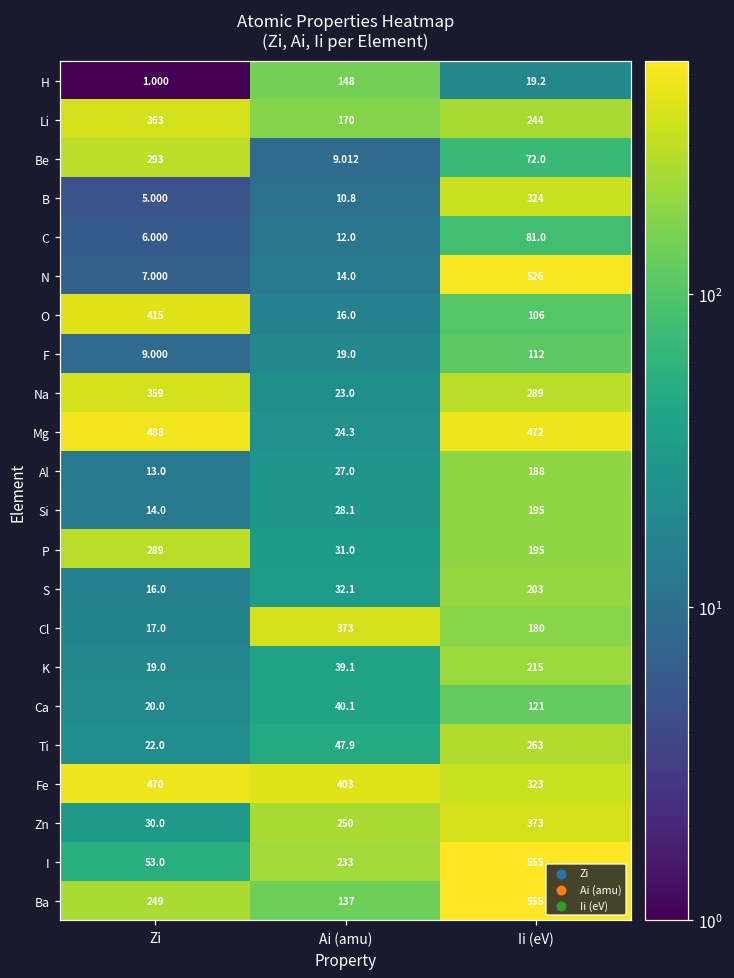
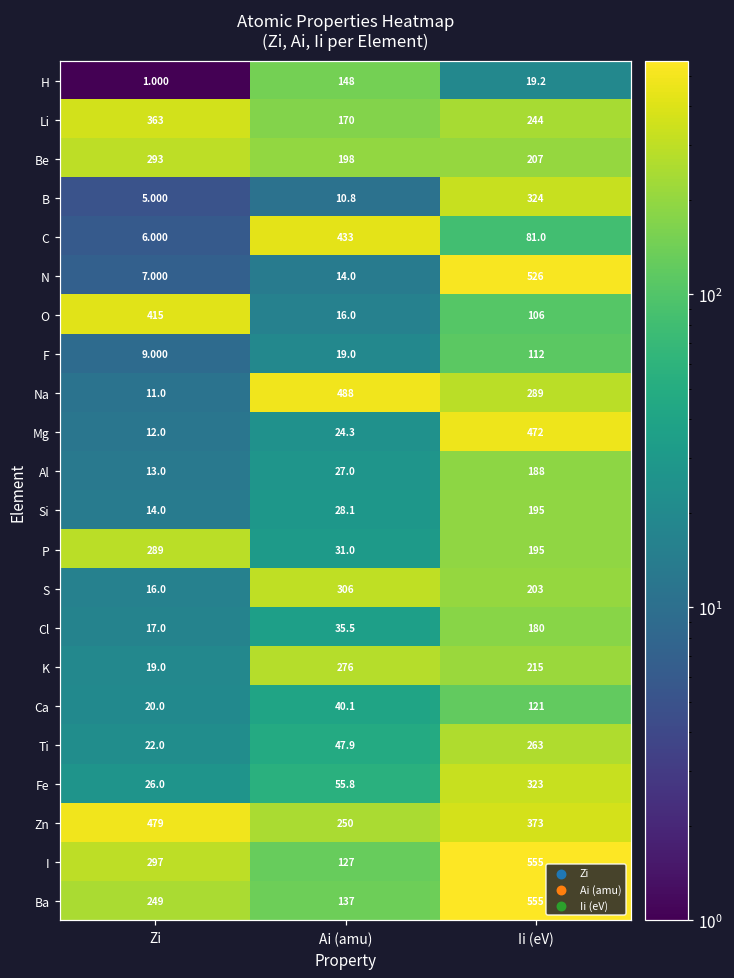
  {
    "H": {
      "Zi": 1.000,
      "Ai (amu)": 148,
      "Ii (eV)": 19.2
    },
    "Li": {
      "Zi": 363,
      "Ai (amu)": 170,
      "Ii (eV)": 244
    },
    "Be": {
      "Zi": 293,
-     "Ai (amu)": 9.012,
-     "Ii (eV)": 72.0
+     "Ai (amu)": 198,
+     "Ii (eV)": 207
    },
    "B": {
      "Zi": 5.000,
      "Ai (amu)": 10.8,
      "Ii (eV)": 324
    },
    "C": {
      "Zi": 6.000,
-     "Ai (amu)": 12.0,
+     "Ai (amu)": 433,
      "Ii (eV)": 81.0
    },
    "N": {
      "Zi": 7.000,
      "Ai (amu)": 14.0,
      "Ii (eV)": 526
    },
    "O": {
      "Zi": 415,
      "Ai (amu)": 16.0,
      "Ii (eV)": 106
    },
    "F": {
      "Zi": 9.000,
      "Ai (amu)": 19.0,
      "Ii (eV)": 112
    },
    "Na": {
-     "Zi": 359,
-     "Ai (amu)": 23.0,
+     "Zi": 11.0,
+     "Ai (amu)": 488,
      "Ii (eV)": 289
    },
    "Mg": {
-     "Zi": 488,
+     "Zi": 12.0,
      "Ai (amu)": 24.3,
      "Ii (eV)": 472
    },
    "Al": {
      "Zi": 13.0,
      "Ai (amu)": 27.0,
      "Ii (eV)": 188
    },
    "Si": {
      "Zi": 14.0,
      "Ai (amu)": 28.1,
      "Ii (eV)": 195
    },
    "P": {
      "Zi": 289,
      "Ai (amu)": 31.0,
      "Ii (eV)": 195
    },
    "S": {
      "Zi": 16.0,
-     "Ai (amu)": 32.1,
+     "Ai (amu)": 306,
      "Ii (eV)": 203
    },
    "Cl": {
      "Zi": 17.0,
-     "Ai (amu)": 373,
+     "Ai (amu)": 35.5,
      "Ii (eV)": 180
    },
    "K": {
      "Zi": 19.0,
-     "Ai (amu)": 39.1,
+     "Ai (amu)": 276,
      "Ii (eV)": 215
    },
    "Ca": {
      "Zi": 20.0,
      "Ai (amu)": 40.1,
      "Ii (eV)": 121
    },
    "Ti": {
      "Zi": 22.0,
      "Ai (amu)": 47.9,
      "Ii (eV)": 263
    },
    "Fe": {
-     "Zi": 470,
-     "Ai (amu)": 403,
+     "Zi": 26.0,
+     "Ai (amu)": 55.8,
      "Ii (eV)": 323
    },
    "Zn": {
-     "Zi": 30.0,
+     "Zi": 479,
      "Ai (amu)": 250,
      "Ii (eV)": 373
    },
    "I": {
-     "Zi": 53.0,
-     "Ai (amu)": 233,
+     "Zi": 297,
+     "Ai (amu)": 127,
      "Ii (eV)": 555
    },
    "Ba": {
      "Zi": 249,
      "Ai (amu)": 137,
      "Ii (eV)": 555
    }
  }
